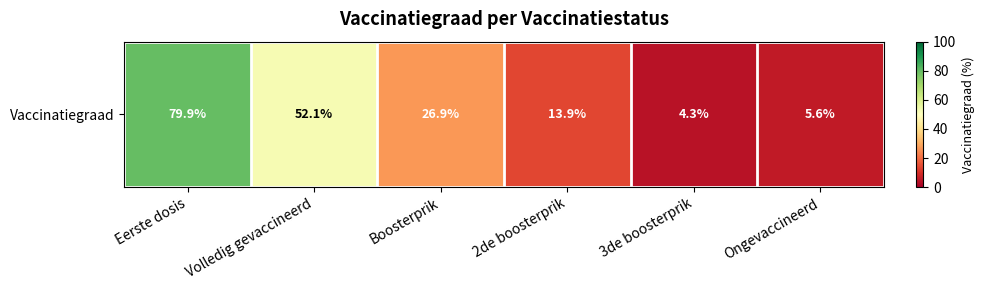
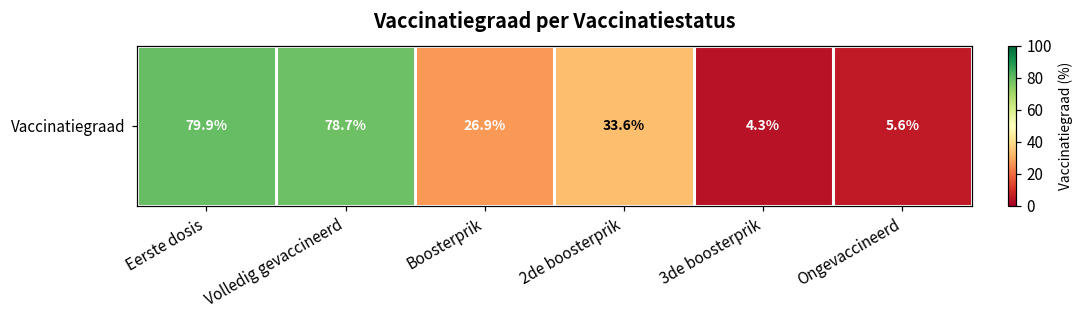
  {
    "Vaccinatiegraad": {
      "Eerste dosis": "79.9%",
-     "Volledig gevaccineerd": "52.1%",
+     "Volledig gevaccineerd": "78.7%",
      "Boosterprik": "26.9%",
-     "2de boosterprik": "13.9%",
+     "2de boosterprik": "33.6%",
      "3de boosterprik": "4.3%",
      "Ongevaccineerd": "5.6%"
    }
  }
